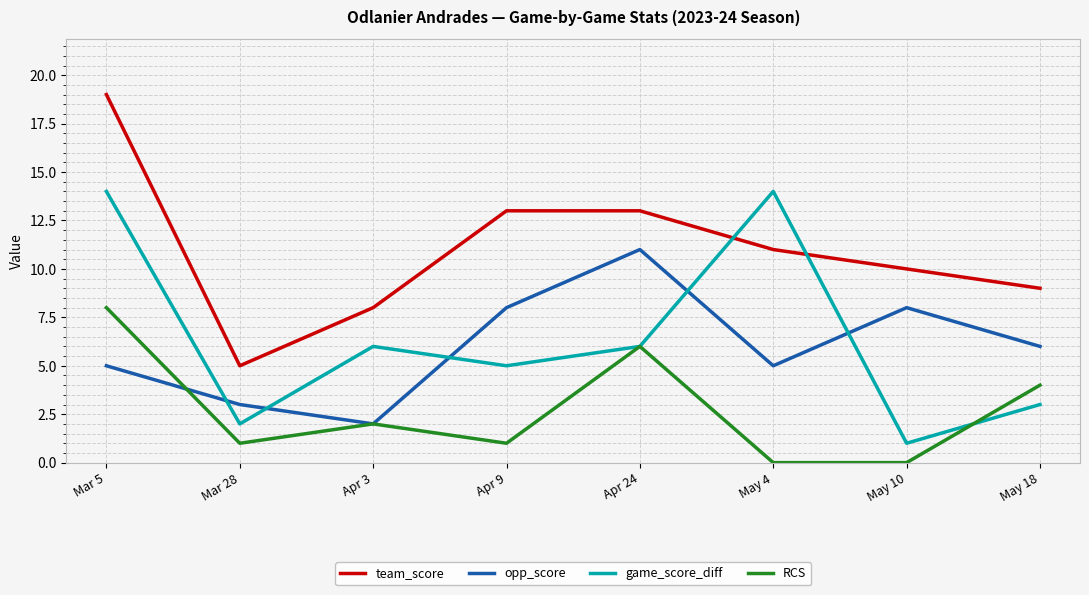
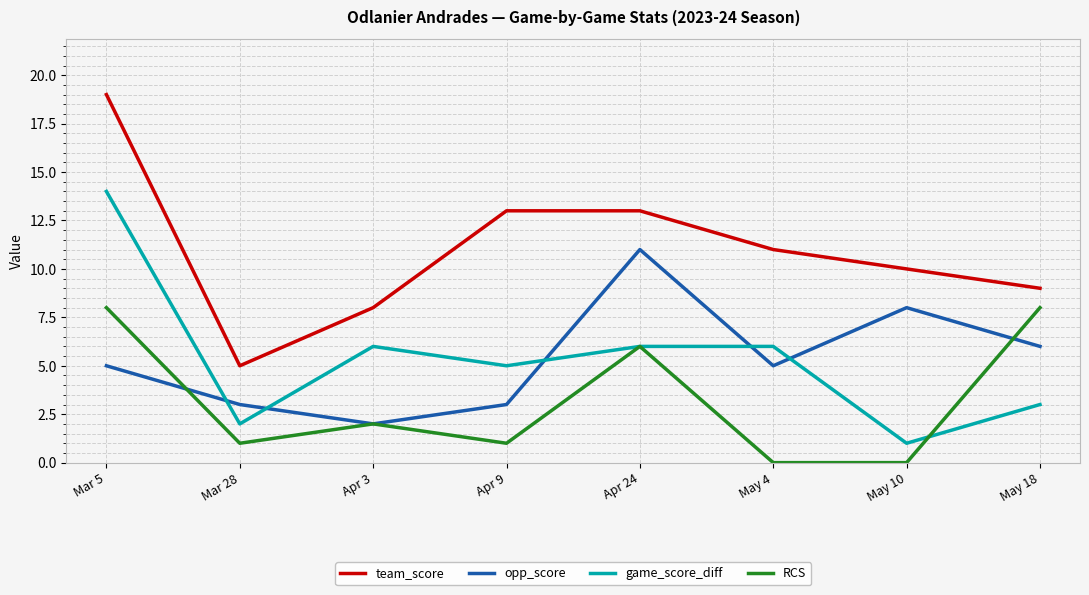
  {
    "team_score": {
      "Mar 5": 19,
      "Mar 28": 5,
      "Apr 3": 8,
      "Apr 9": 13,
      "Apr 24": 13,
      "May 4": 11,
      "May 10": 10,
      "May 18": 9
    },
    "opp_score": {
      "Mar 5": 5,
      "Mar 28": 3,
-     "Apr 9": 8,
+     "Apr 9": 3,
      "Apr 24": 11,
      "May 4": 5,
      "May 10": 8,
      "May 18": 6
    },
    "game_score_diff": {
      "Mar 5": 14,
      "Mar 28": 2,
      "Apr 3": 6,
      "Apr 9": 5,
-     "May 4": 14,
+     "May 4": 6,
      "May 10": 1,
      "May 18": 3
    },
    "RCS": {
      "Mar 5": 8,
      "Mar 28": 1,
      "Apr 9": 1,
      "May 4": 0,
      "May 10": 0,
-     "May 18": 4
+     "May 18": 8
    }
  }
